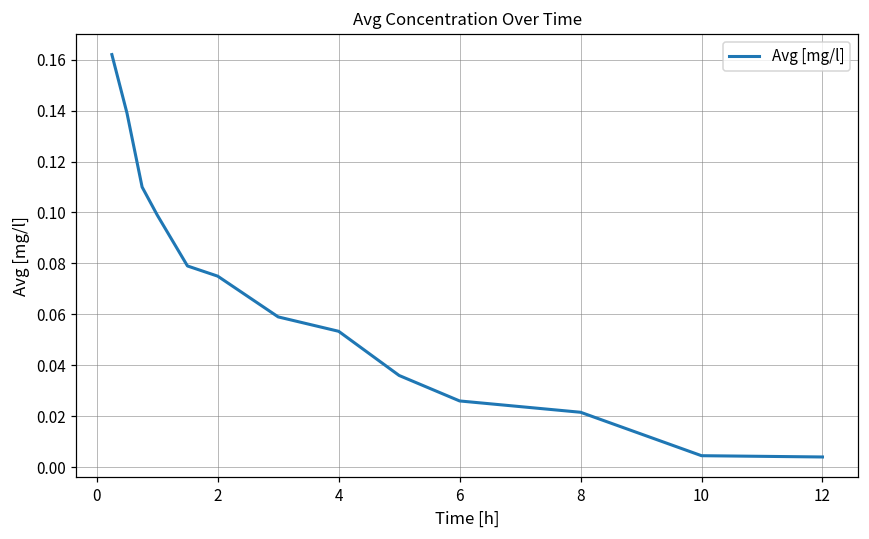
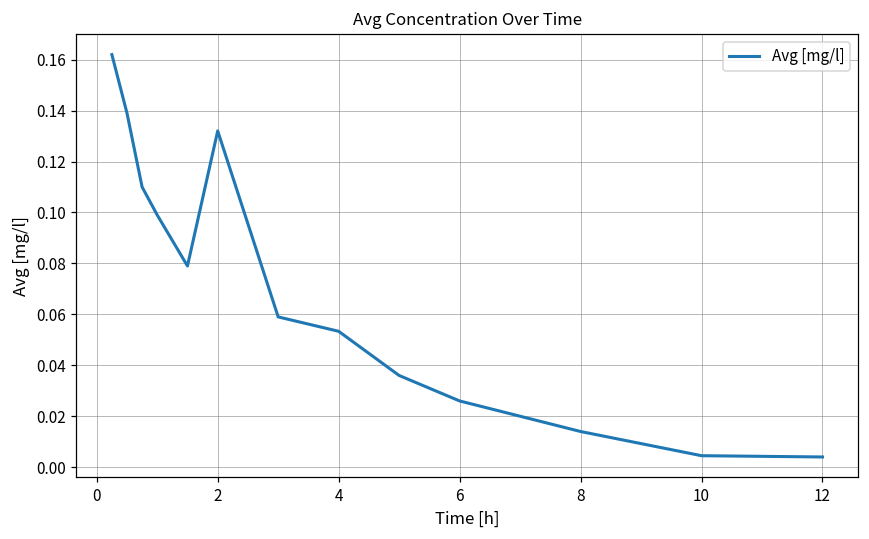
  {
-   "2": 0.075,
+   "2": 0.132,
    "4": 0.053,
    "6": 0.026,
-   "8": 0.022,
+   "8": 0.014,
    "10": 0.005,
    "12": 0.004
  }
